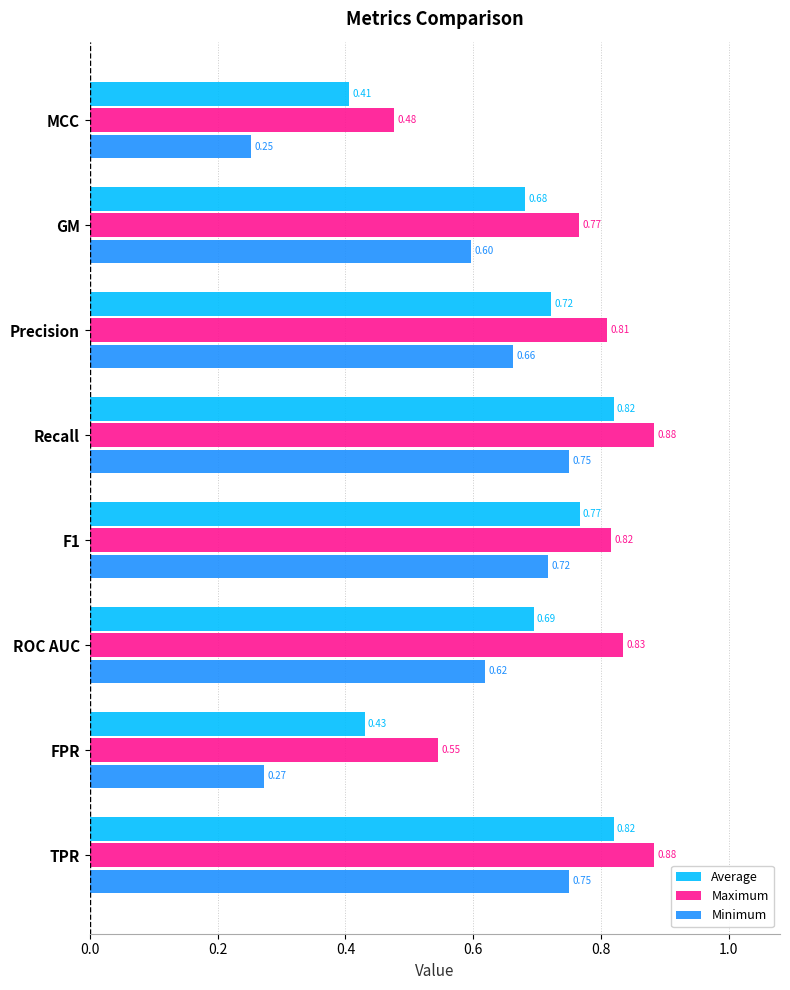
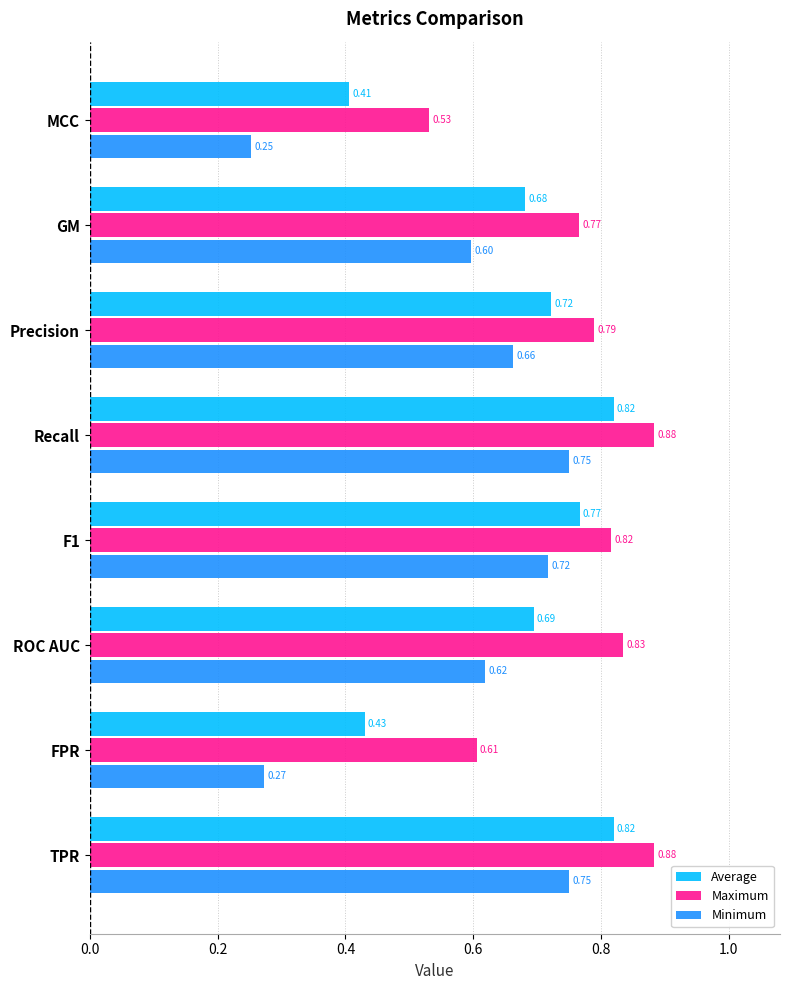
  {
    "Maximum": {
-     "MCC": 0.48,
+     "MCC": 0.53,
      "GM": 0.77,
-     "Precision": 0.81,
+     "Precision": 0.79,
      "Recall": 0.88,
      "F1": 0.82,
      "ROC AUC": 0.83,
-     "FPR": 0.55,
+     "FPR": 0.61,
      "TPR": 0.88
    }
  }
